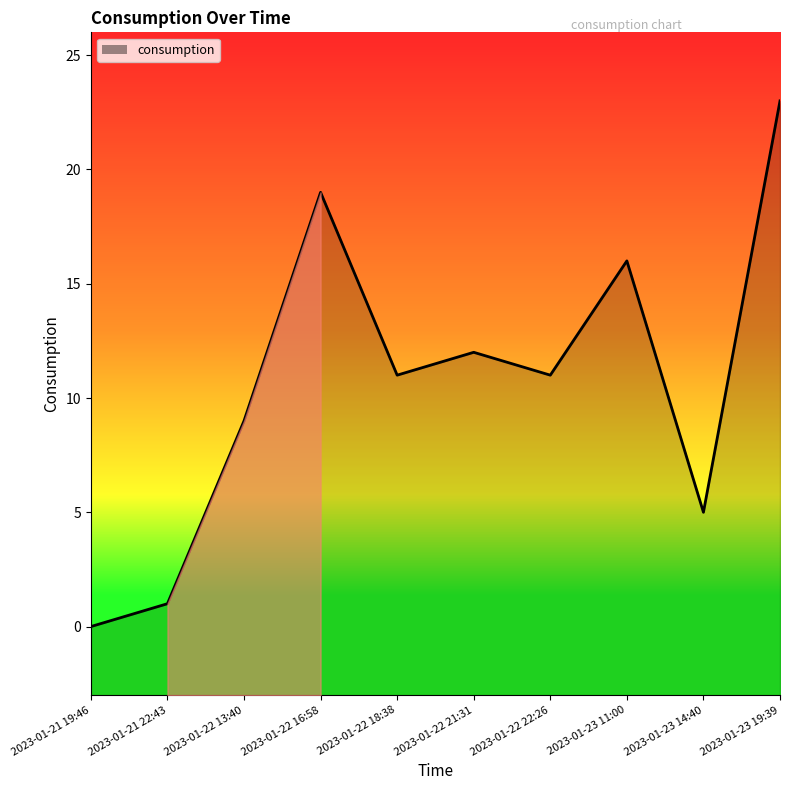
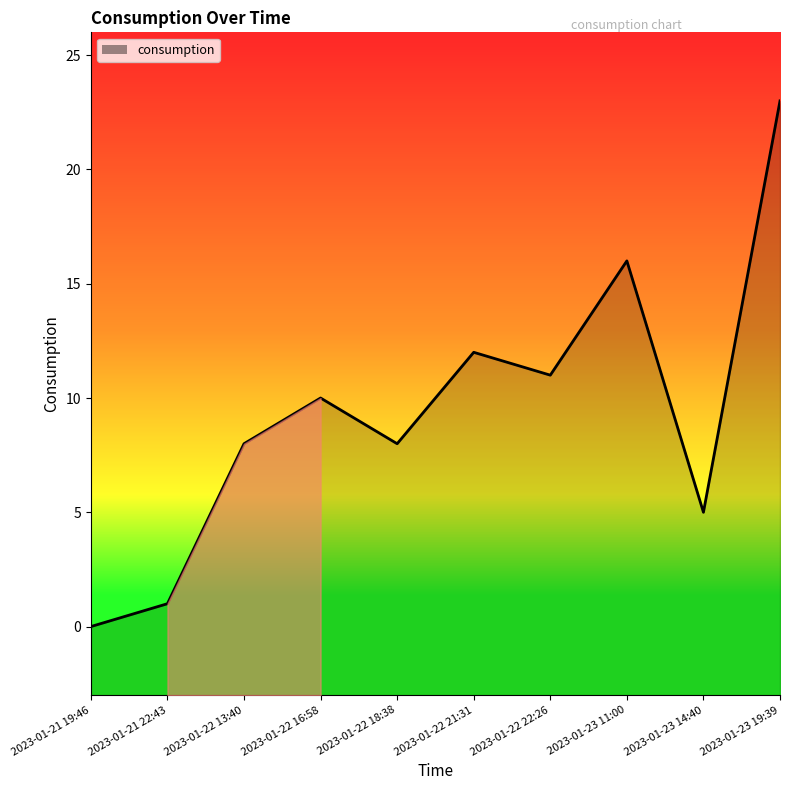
  {
    "consumption": {
      "2023-01-21 19:46": 0,
-     "2023-01-22 13:40": 9,
-     "2023-01-22 16:58": 19,
-     "2023-01-22 18:38": 11,
+     "2023-01-22 13:40": 8,
+     "2023-01-22 16:58": 10,
+     "2023-01-22 18:38": 8,
      "2023-01-22 21:31": 12,
      "2023-01-22 22:26": 11,
      "2023-01-23 11:00": 16,
      "2023-01-23 14:40": 5,
      "2023-01-23 19:39": 23
    }
  }
